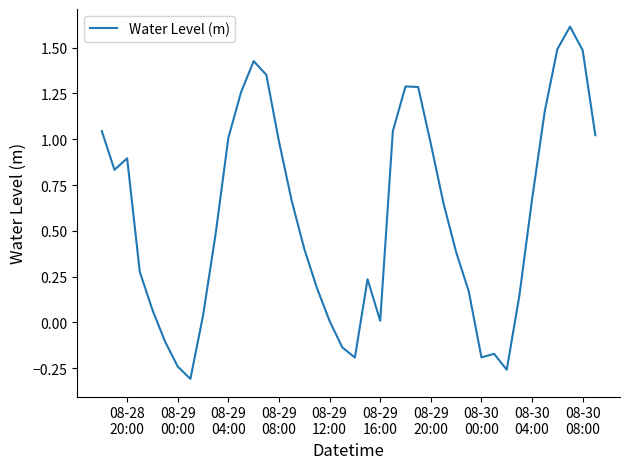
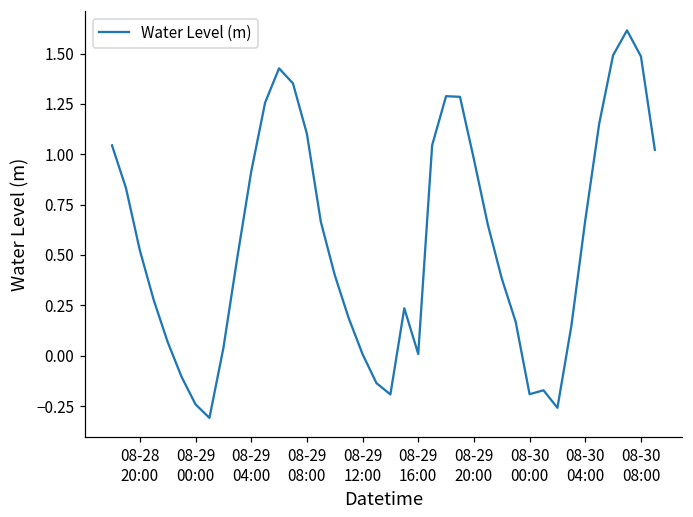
  {
-   "08-28 20:00": 0.90,
+   "08-28 20:00": 0.52,
    "08-29 00:00": -0.24,
-   "08-29 04:00": 1.01,
-   "08-29 08:00": 0.99,
+   "08-29 04:00": 0.91,
+   "08-29 08:00": 1.10,
    "08-29 12:00": 0.01,
    "08-29 16:00": 0.01,
    "08-29 20:00": 0.98,
    "08-30 00:00": -0.19,
    "08-30 04:00": 0.67,
    "08-30 08:00": 1.49
  }
